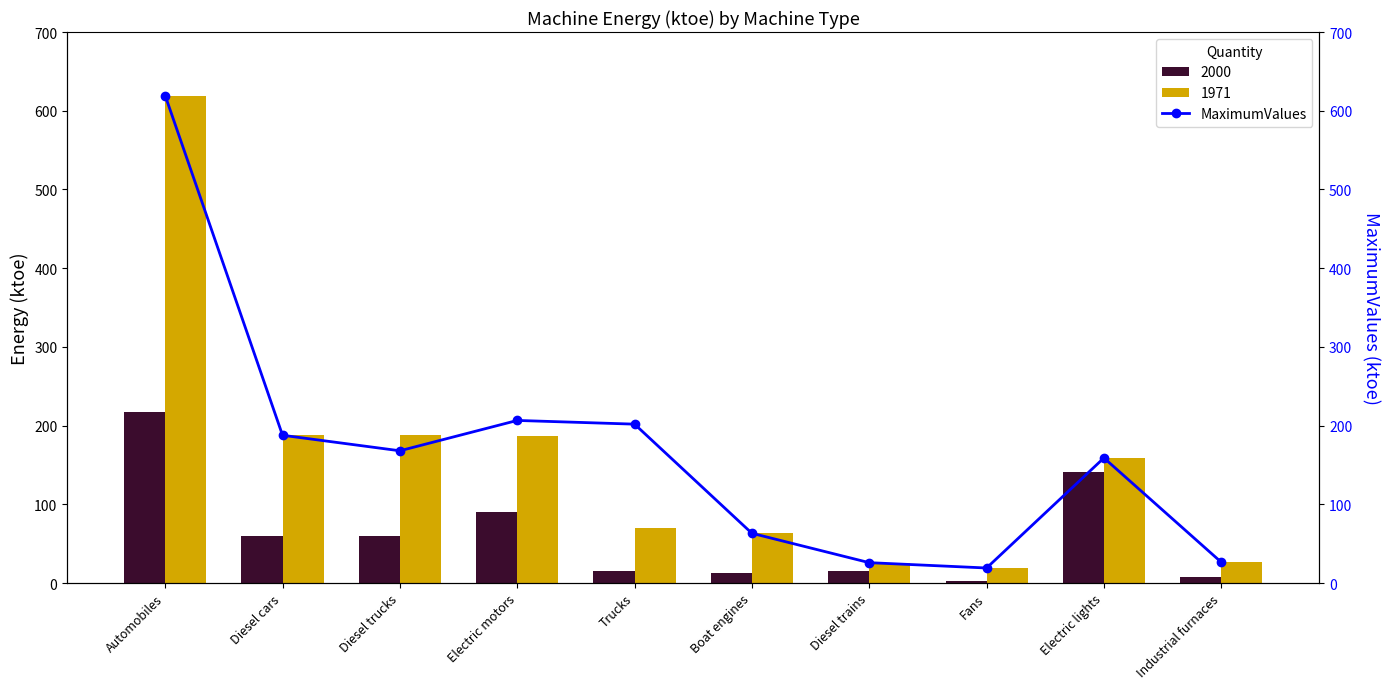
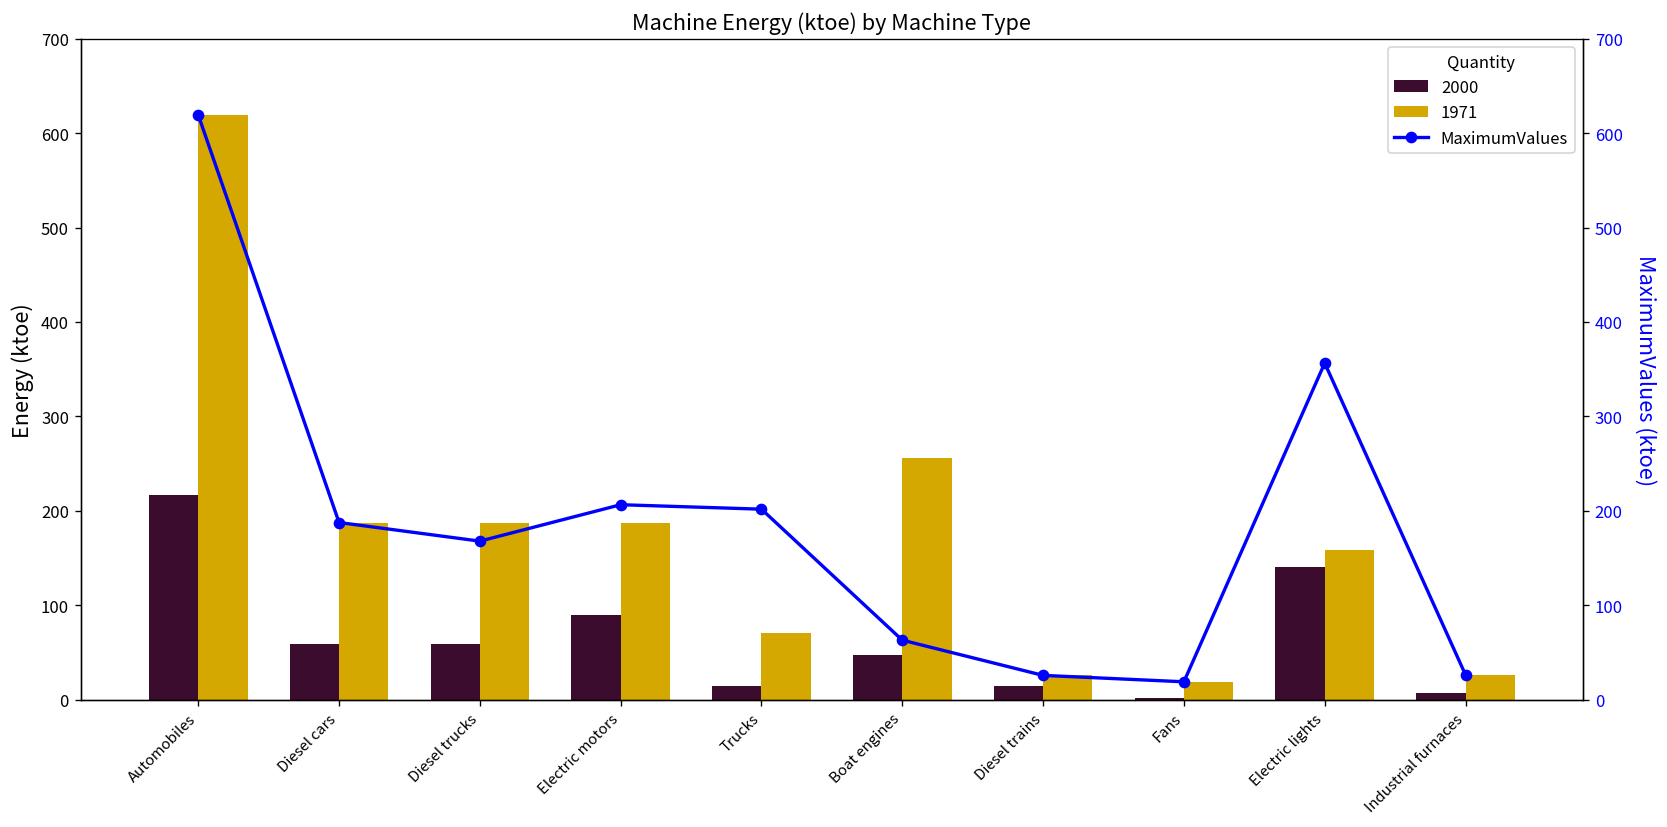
  {
    "2000": {
      "Automobiles": 220,
      "Diesel cars": 60,
      "Diesel trucks": 60,
      "Electric motors": 90,
      "Trucks": 10,
-     "Boat engines": 10,
+     "Boat engines": 50,
      "Diesel trains": 20,
      "Electric lights": 140,
      "Industrial furnaces": 10
    },
    "1971": {
      "Automobiles": 620,
      "Diesel cars": 190,
      "Diesel trucks": 190,
      "Electric motors": 190,
      "Trucks": 70,
-     "Boat engines": 60,
+     "Boat engines": 260,
      "Diesel trains": 30,
      "Fans": 20,
      "Electric lights": 160,
      "Industrial furnaces": 30
    },
    "MaximumValues": {
      "Automobiles": 620,
      "Diesel cars": 190,
      "Diesel trucks": 170,
      "Electric motors": 210,
      "Trucks": 200,
      "Boat engines": 60,
      "Diesel trains": 30,
      "Fans": 20,
-     "Electric lights": 160,
+     "Electric lights": 360,
      "Industrial furnaces": 30
    }
  }
